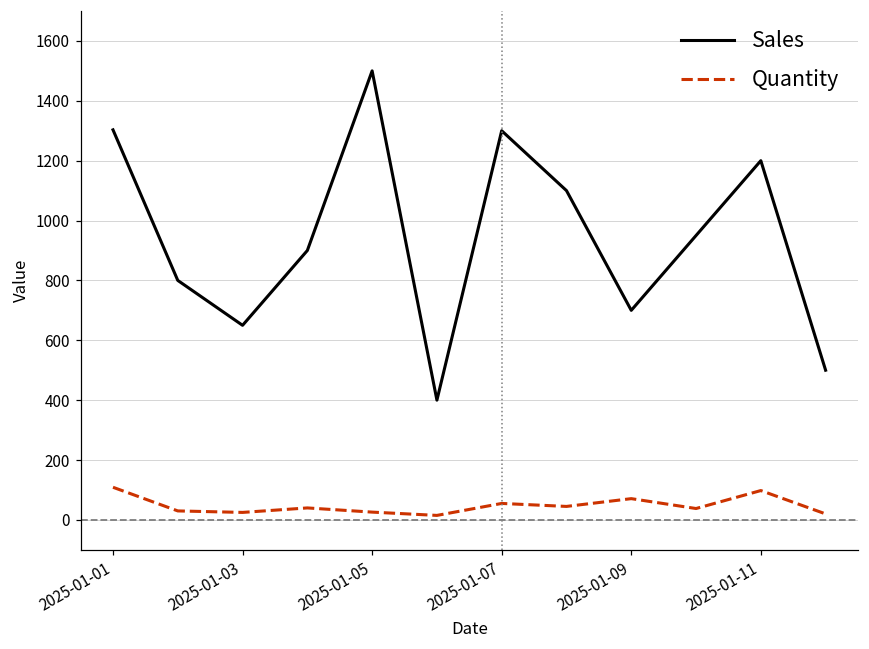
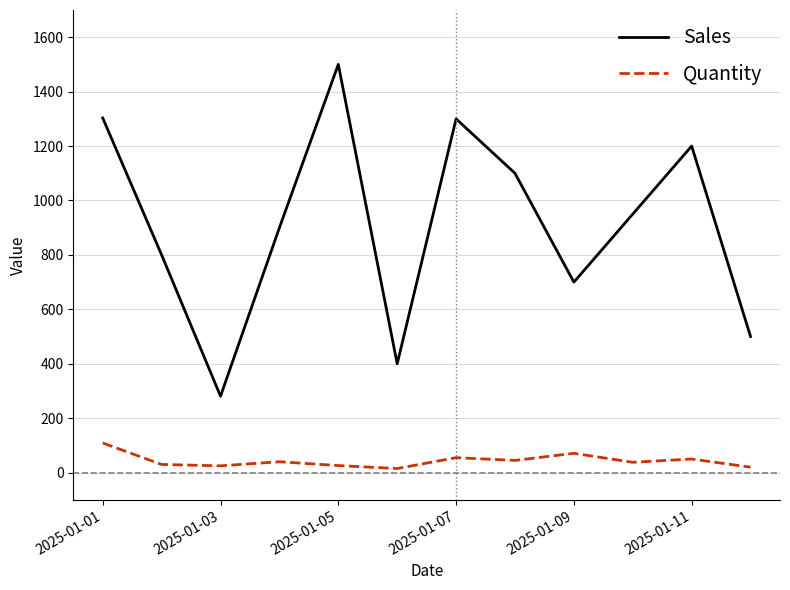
  {
    "Sales": {
      "2025-01-01": 1300,
-     "2025-01-03": 650,
+     "2025-01-03": 280,
      "2025-01-05": 1500,
      "2025-01-07": 1300,
      "2025-01-09": 700,
      "2025-01-11": 1200
    },
    "Quantity": {
      "2025-01-01": 110,
      "2025-01-03": 30,
      "2025-01-05": 30,
      "2025-01-07": 60,
      "2025-01-09": 70,
-     "2025-01-11": 100
+     "2025-01-11": 50
    }
  }
